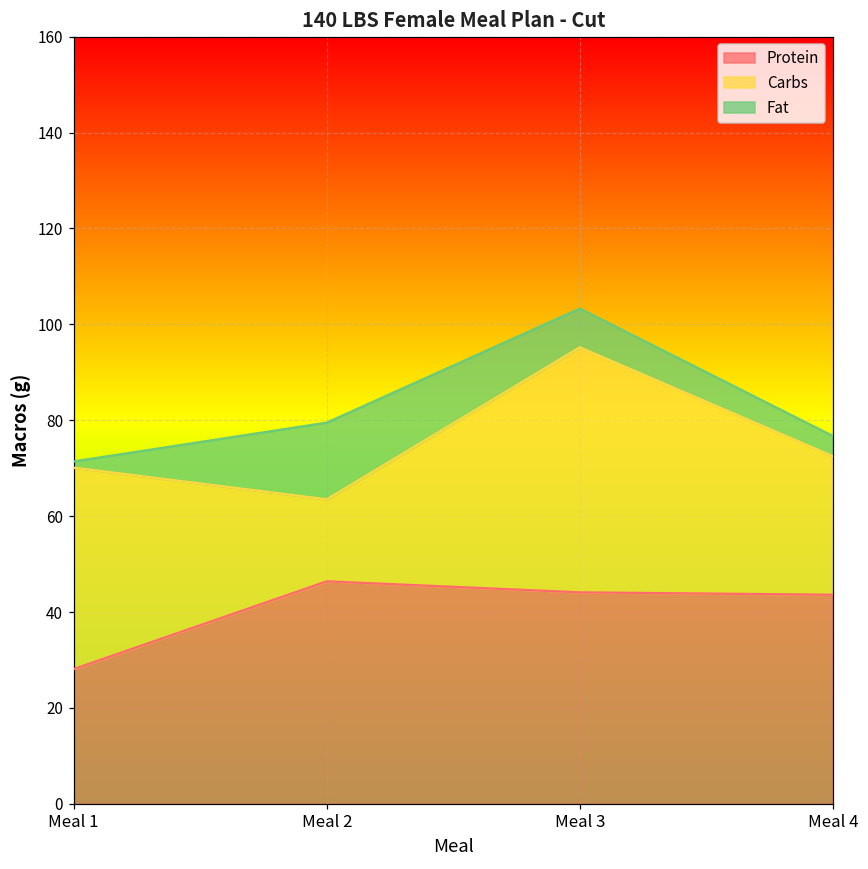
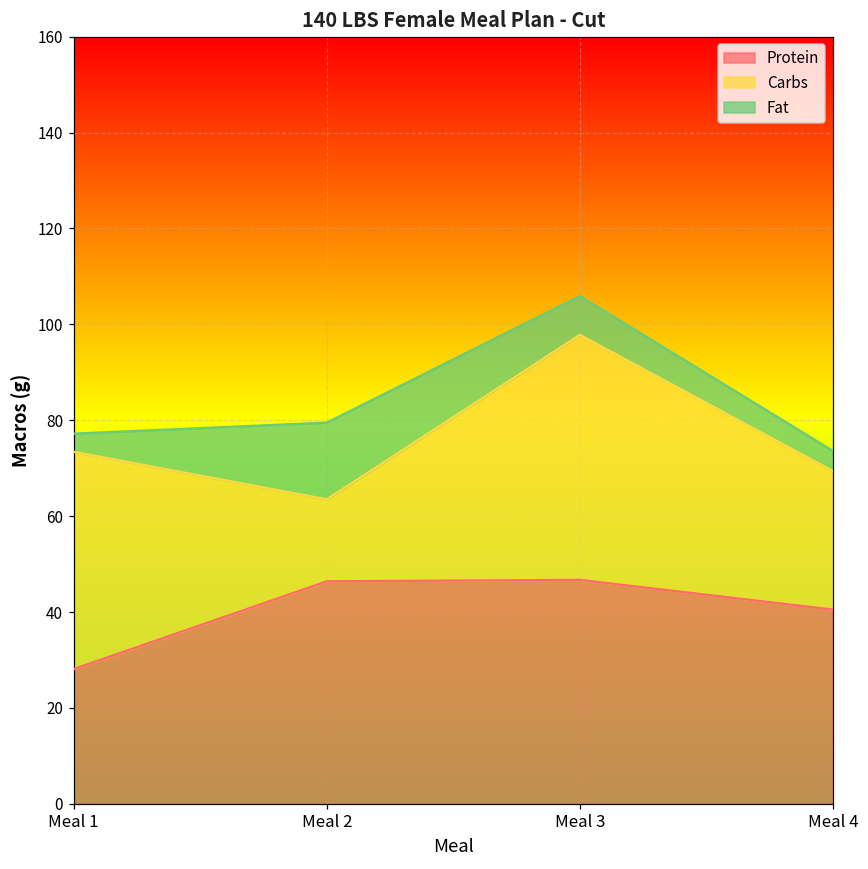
  {
    "Protein": {
      "Meal 1": 28,
      "Meal 2": 46,
-     "Meal 3": 44,
-     "Meal 4": 44
+     "Meal 3": 47,
+     "Meal 4": 41
    },
    "Carbs": {
-     "Meal 1": 42,
+     "Meal 1": 45,
      "Meal 2": 17,
      "Meal 3": 51,
      "Meal 4": 29
    },
    "Fat": {
-     "Meal 1": 1,
+     "Meal 1": 4,
      "Meal 2": 16,
      "Meal 3": 8,
      "Meal 4": 4
    }
  }
